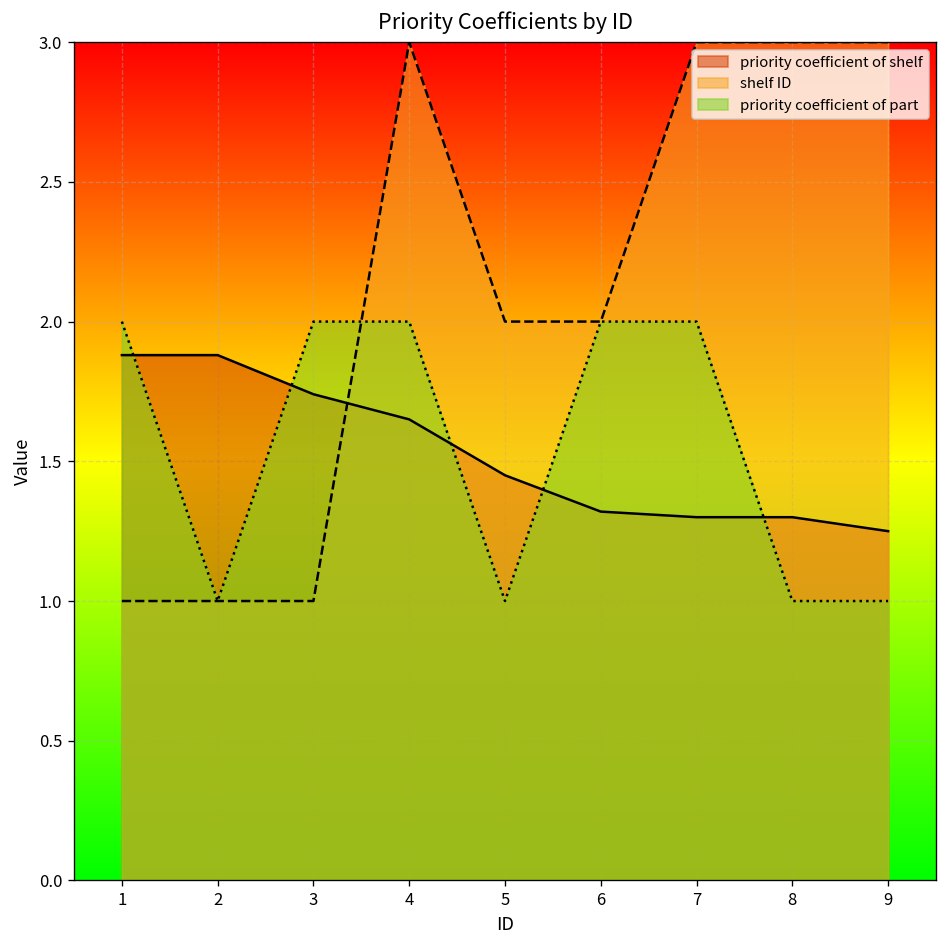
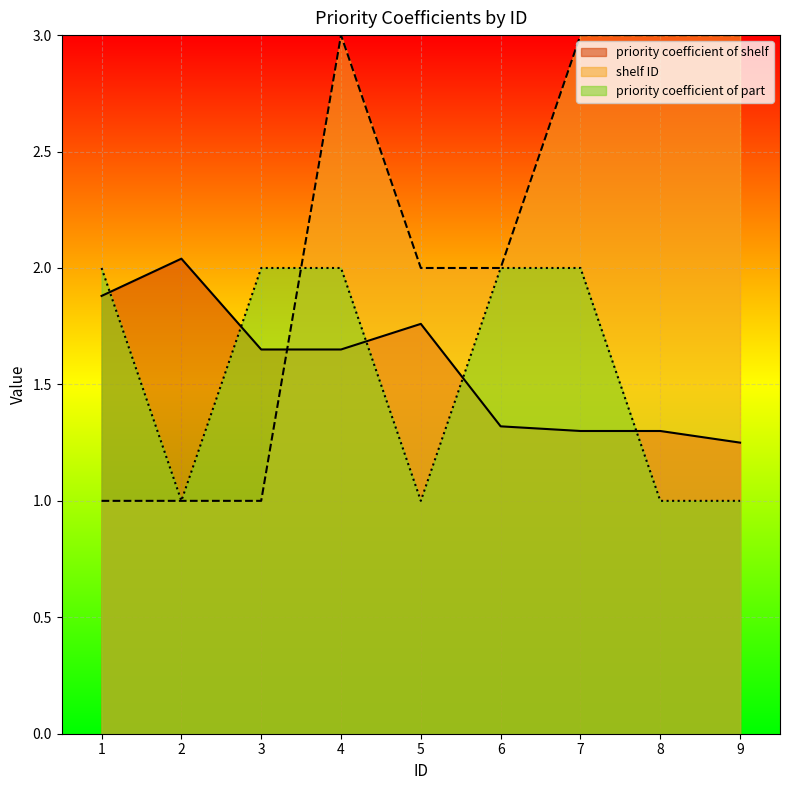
  {
    "priority coefficient of shelf": {
      "1": 1.88,
-     "2": 1.88,
-     "3": 1.74,
+     "2": 2.04,
+     "3": 1.65,
      "4": 1.65,
-     "5": 1.45,
+     "5": 1.76,
      "6": 1.32,
      "7": 1.30,
      "8": 1.30,
      "9": 1.25
    },
    "shelf ID": {
      "1": 1.00,
      "3": 1.00,
      "4": 3.00,
      "5": 2.00,
      "7": 3.00,
      "8": 3.00,
      "9": 3.00
    },
    "priority coefficient of part": {
      "1": 2.00,
      "3": 2.00,
      "4": 2.00,
      "5": 1.00,
      "7": 2.00,
      "8": 1.00,
      "9": 1.00
    }
  }
